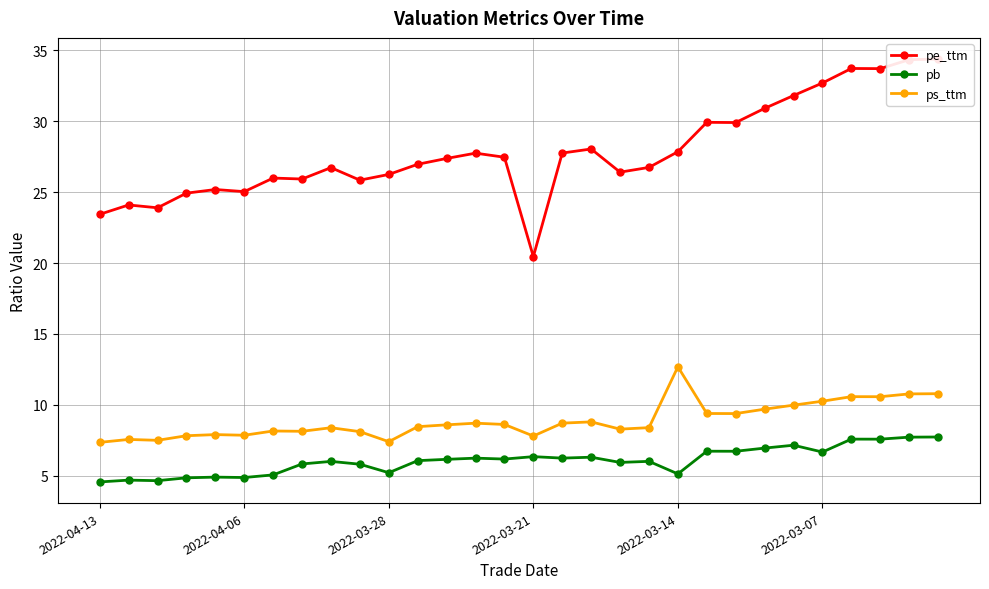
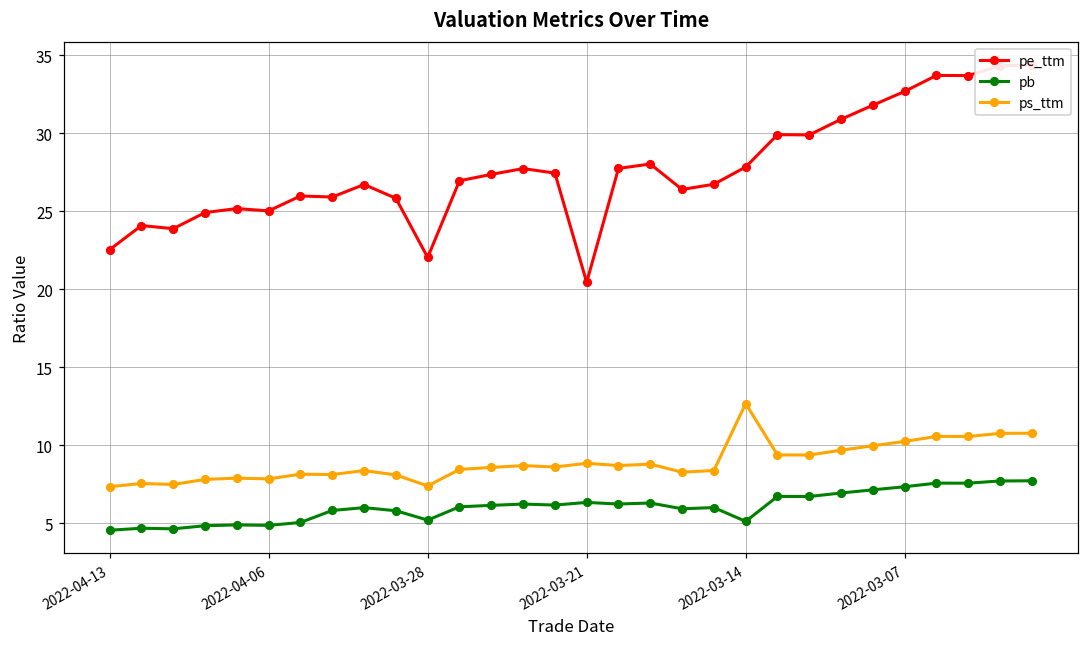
  {
    "pe_ttm": {
-     "2022-04-13": 23.4,
+     "2022-04-13": 22.5,
      "2022-04-06": 25.0,
-     "2022-03-28": 26.2,
+     "2022-03-28": 22.0,
      "2022-03-21": 20.5,
      "2022-03-14": 27.8,
      "2022-03-07": 32.7
    },
    "pb": {
      "2022-04-13": 4.6,
      "2022-04-06": 4.9,
      "2022-03-28": 5.2,
      "2022-03-21": 6.3,
      "2022-03-14": 5.1,
-     "2022-03-07": 6.7
+     "2022-03-07": 7.4
    },
    "ps_ttm": {
      "2022-04-13": 7.4,
      "2022-04-06": 7.9,
      "2022-03-28": 7.4,
-     "2022-03-21": 7.8,
+     "2022-03-21": 8.9,
      "2022-03-14": 12.7,
      "2022-03-07": 10.3
    }
  }
